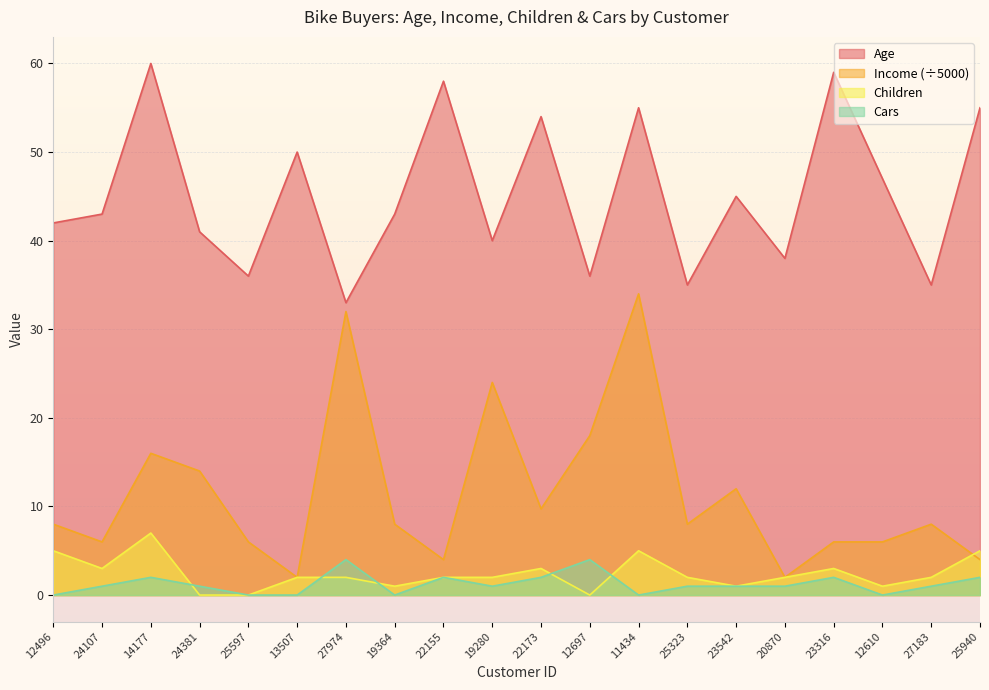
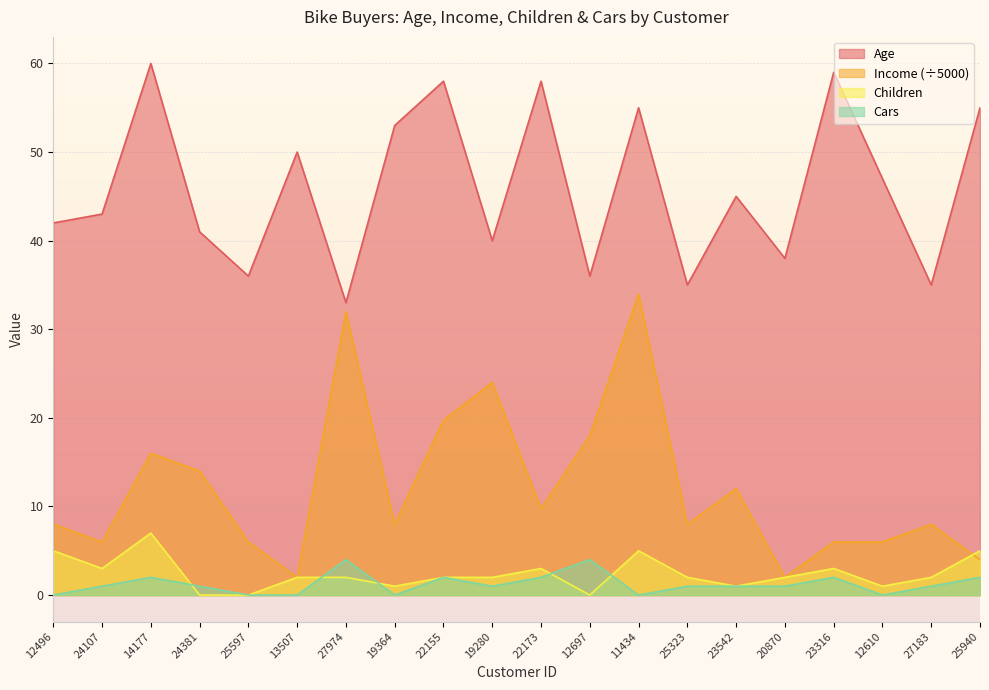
  {
    "Age": {
      "12496": 42,
      "24107": 43,
      "14177": 60,
      "24381": 41,
      "25597": 36,
      "13507": 50,
      "27974": 33,
-     "19364": 43,
+     "19364": 53,
      "22155": 58,
      "19280": 40,
-     "22173": 54,
+     "22173": 58,
      "12697": 36,
      "11434": 55,
      "25323": 35,
      "23542": 45,
      "20870": 38,
      "12610": 47,
      "27183": 35,
      "25940": 55
    },
    "Income (÷5000)": {
      "12496": 8,
      "24107": 6,
      "14177": 16,
      "24381": 14,
      "25597": 6,
      "27974": 32,
      "19364": 8,
-     "22155": 4,
+     "22155": 20,
      "19280": 24,
      "22173": 10,
      "12697": 18,
      "11434": 34,
      "25323": 8,
      "23542": 12,
      "23316": 6,
      "12610": 6,
      "27183": 8,
      "25940": 4
    },
    "Children": {
      "12496": 5,
      "24107": 3,
      "14177": 7,
      "24381": 0,
      "27974": 2,
      "19364": 1,
      "19280": 2,
      "22173": 3,
      "12697": 0,
      "11434": 5,
      "25323": 2,
      "23316": 3,
      "12610": 1,
      "27183": 2,
      "25940": 5
    },
    "Cars": {
      "12496": 0,
      "24107": 1,
      "14177": 2,
      "24381": 1,
      "13507": 0,
      "27974": 4,
      "19364": 0,
      "19280": 1,
      "22173": 2,
      "12697": 4,
      "11434": 0,
      "25323": 1,
      "20870": 1,
      "23316": 2,
      "12610": 0,
      "27183": 1,
      "25940": 2
    }
  }
